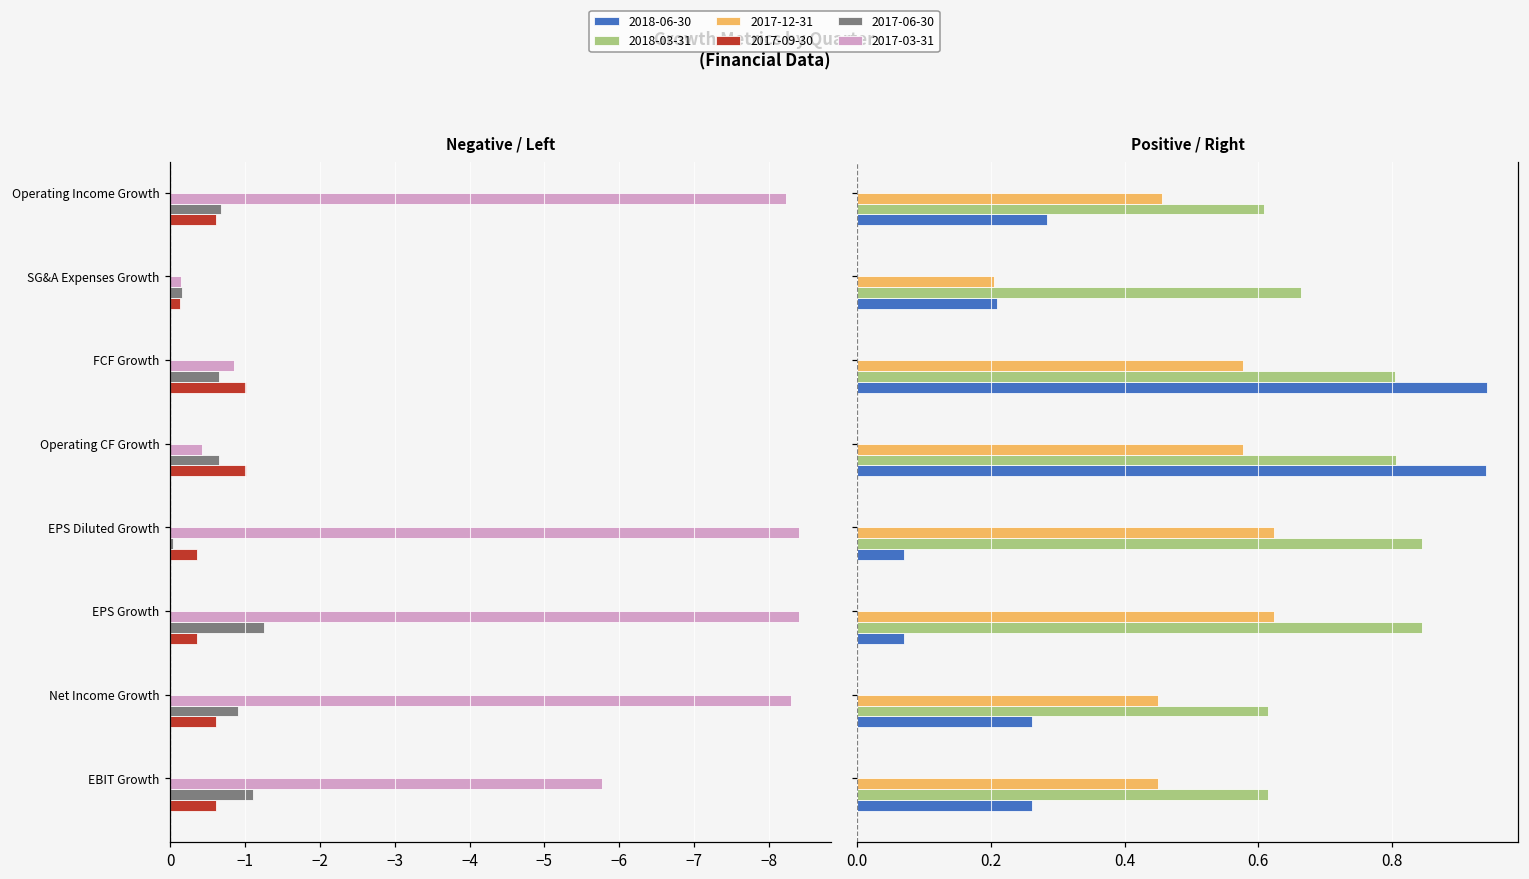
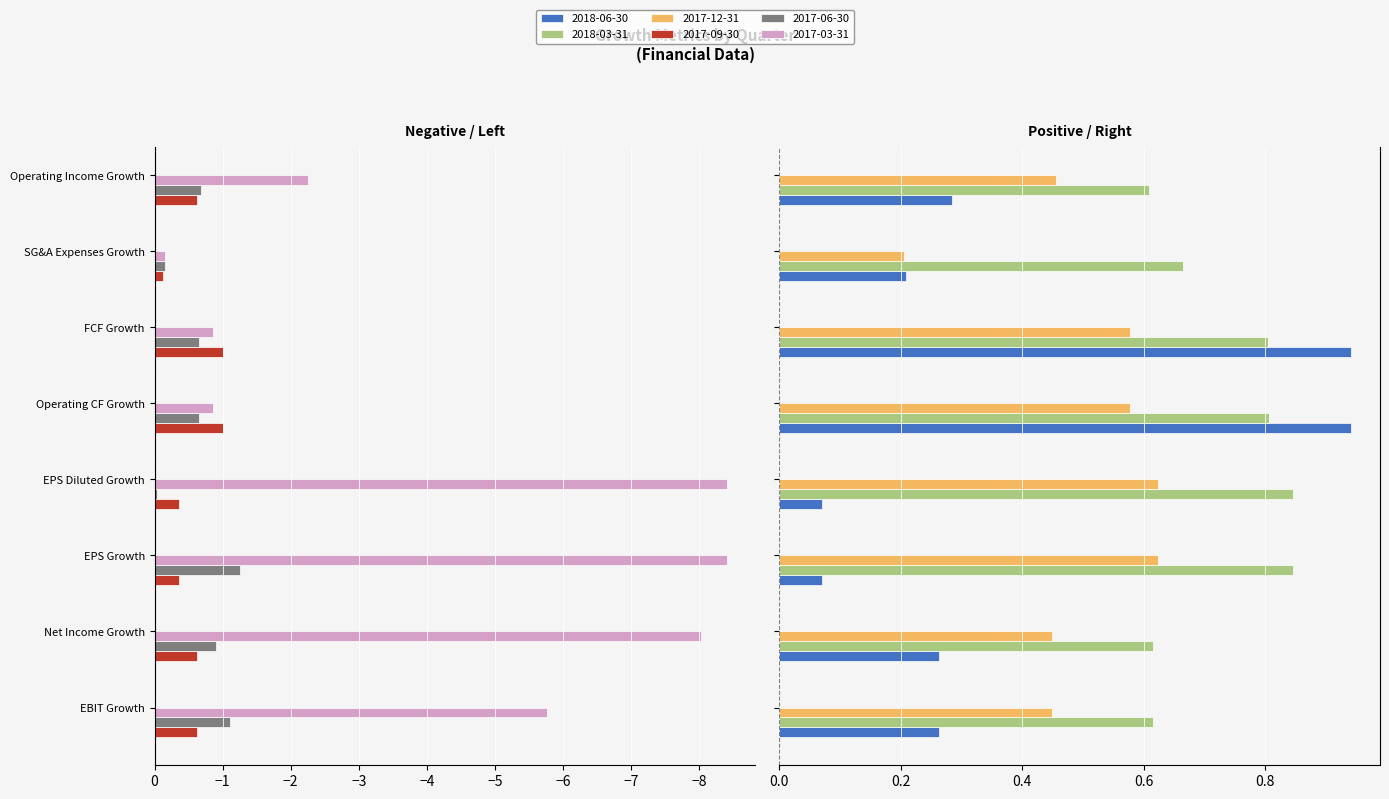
  {
    "Negative / Left": {
      "2017-09-30": {
        "Operating Income Growth": -0.6,
        "SG&A Expenses Growth": -0.1,
        "FCF Growth": -1.0,
        "Operating CF Growth": -1.0,
        "EPS Diluted Growth": -0.4,
        "EPS Growth": -0.4,
        "Net Income Growth": -0.6,
        "EBIT Growth": -0.6
      },
      "2017-06-30": {
        "Operating Income Growth": -0.7,
        "SG&A Expenses Growth": -0.2,
        "FCF Growth": -0.7,
        "Operating CF Growth": -0.7,
        "EPS Growth": -1.3,
        "Net Income Growth": -0.9,
        "EBIT Growth": -1.1
      },
      "2017-03-31": {
-       "Operating Income Growth": -8.2,
+       "Operating Income Growth": -2.3,
        "SG&A Expenses Growth": -0.2,
        "FCF Growth": -0.9,
-       "Operating CF Growth": -0.4,
+       "Operating CF Growth": -0.9,
        "EPS Diluted Growth": -8.4,
        "EPS Growth": -8.4,
-       "Net Income Growth": -8.3,
+       "Net Income Growth": -8.0,
        "EBIT Growth": -5.8
      }
    }
  }
